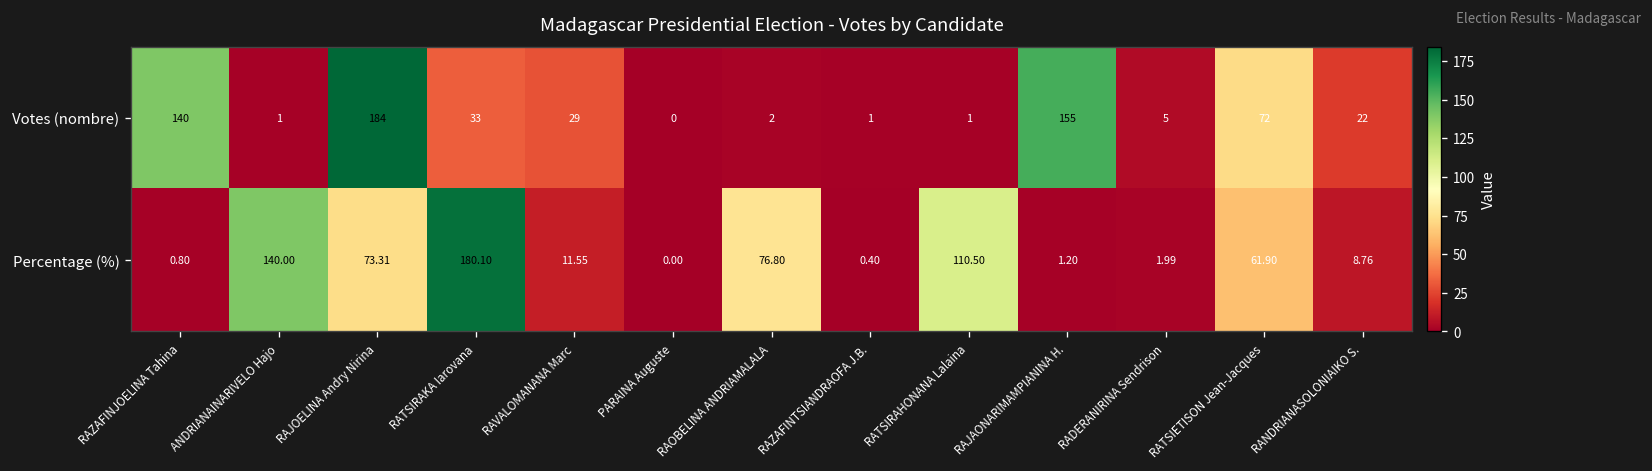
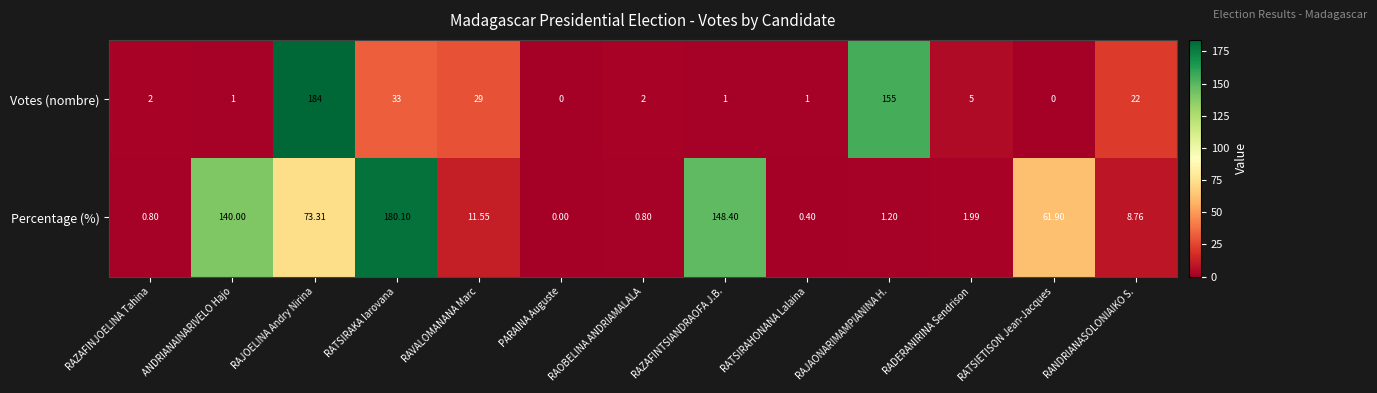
  {
    "Votes (nombre)": {
-     "RAZAFINJOELINA Tahina": 140,
+     "RAZAFINJOELINA Tahina": 2,
      "ANDRIANAINARIVELO Hajo": 1,
      "RAJOELINA Andry Nirina": 184,
      "RATSIRAKA Iarovana": 33,
      "RAVALOMANANA Marc": 29,
      "PARAINA Auguste": 0,
      "RAOBELINA ANDRIAMALALA": 2,
      "RAZAFINTSIANDRAOFA J.B.": 1,
      "RATSIRAHONANA Lalaina": 1,
      "RAJAONARIMAMPIANINA H.": 155,
      "RADERANIRINA Sendrison": 5,
-     "RATSIETISON Jean-Jacques": 72,
+     "RATSIETISON Jean-Jacques": 0,
      "RANDRIANASOLONIAIKO S.": 22
    },
    "Percentage (%)": {
      "RAZAFINJOELINA Tahina": 0.80,
      "ANDRIANAINARIVELO Hajo": 140.00,
      "RAJOELINA Andry Nirina": 73.31,
      "RATSIRAKA Iarovana": 180.10,
      "RAVALOMANANA Marc": 11.55,
      "PARAINA Auguste": 0.00,
-     "RAOBELINA ANDRIAMALALA": 76.80,
-     "RAZAFINTSIANDRAOFA J.B.": 0.40,
-     "RATSIRAHONANA Lalaina": 110.50,
+     "RAOBELINA ANDRIAMALALA": 0.80,
+     "RAZAFINTSIANDRAOFA J.B.": 148.40,
+     "RATSIRAHONANA Lalaina": 0.40,
      "RAJAONARIMAMPIANINA H.": 1.20,
      "RADERANIRINA Sendrison": 1.99,
      "RATSIETISON Jean-Jacques": 61.90,
      "RANDRIANASOLONIAIKO S.": 8.76
    }
  }
